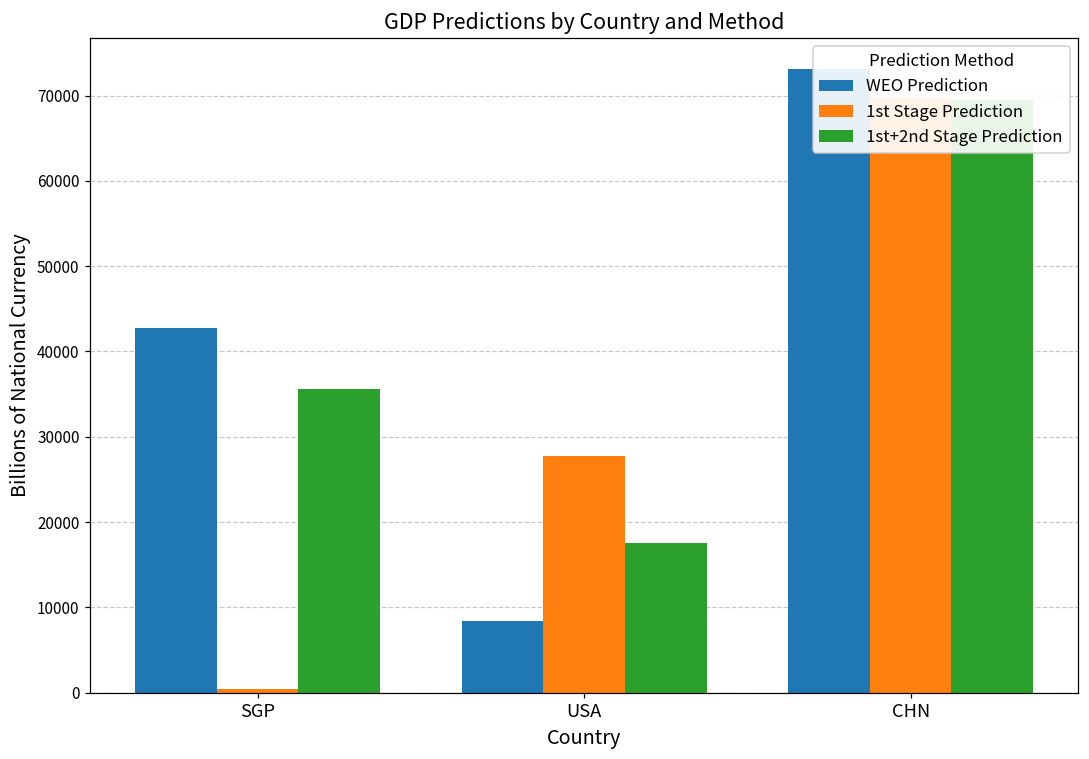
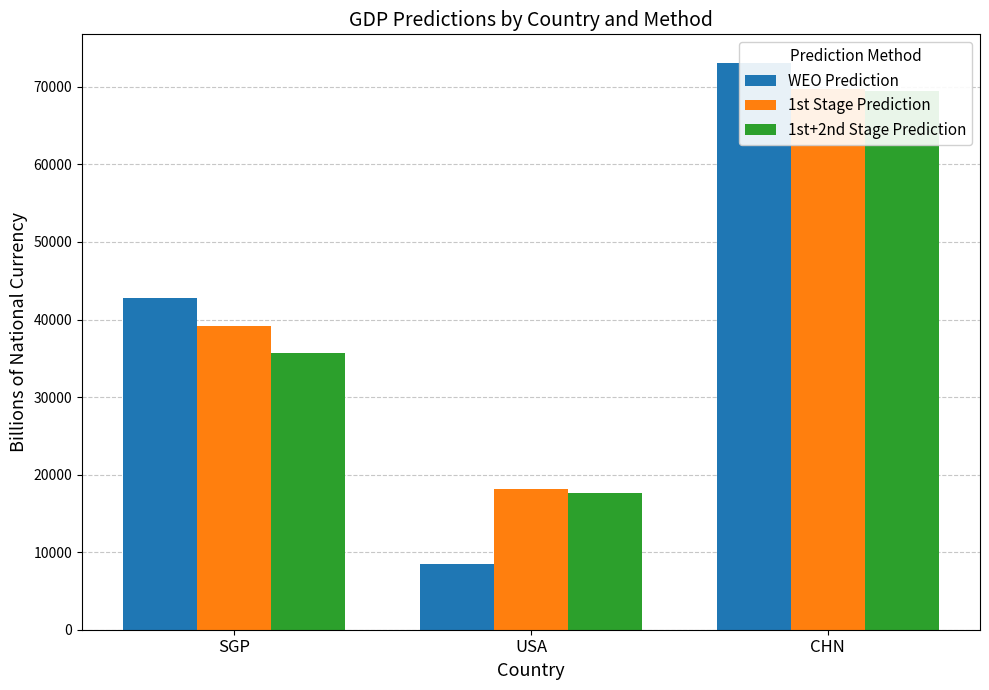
  {
    "WEO Prediction": {
      "SGP": 43000,
      "USA": 8000
    },
    "1st Stage Prediction": {
-     "SGP": 0,
-     "USA": 28000
+     "SGP": 39000,
+     "USA": 18000
    },
    "1st+2nd Stage Prediction": {
      "SGP": 36000,
      "USA": 18000
    }
  }
